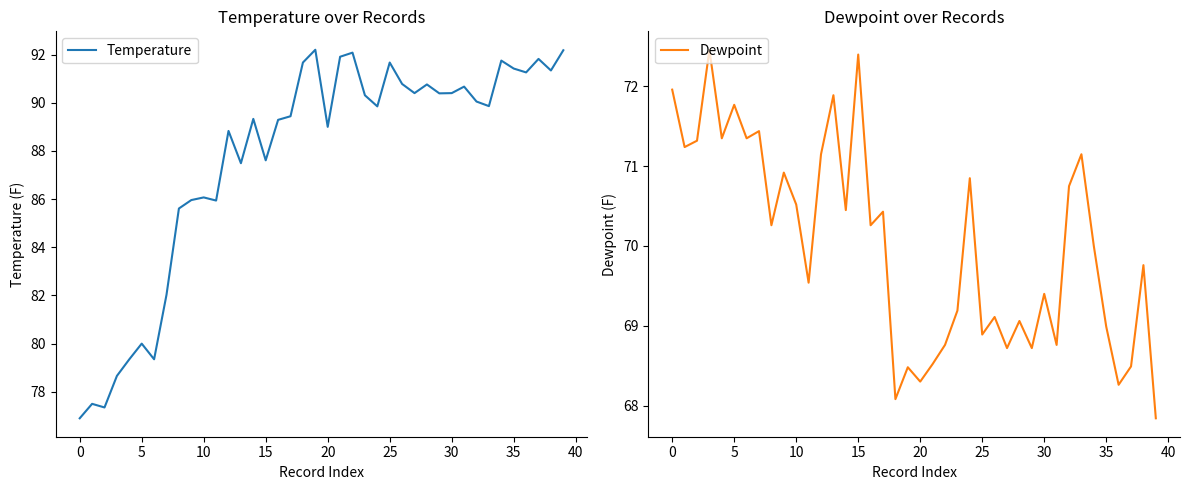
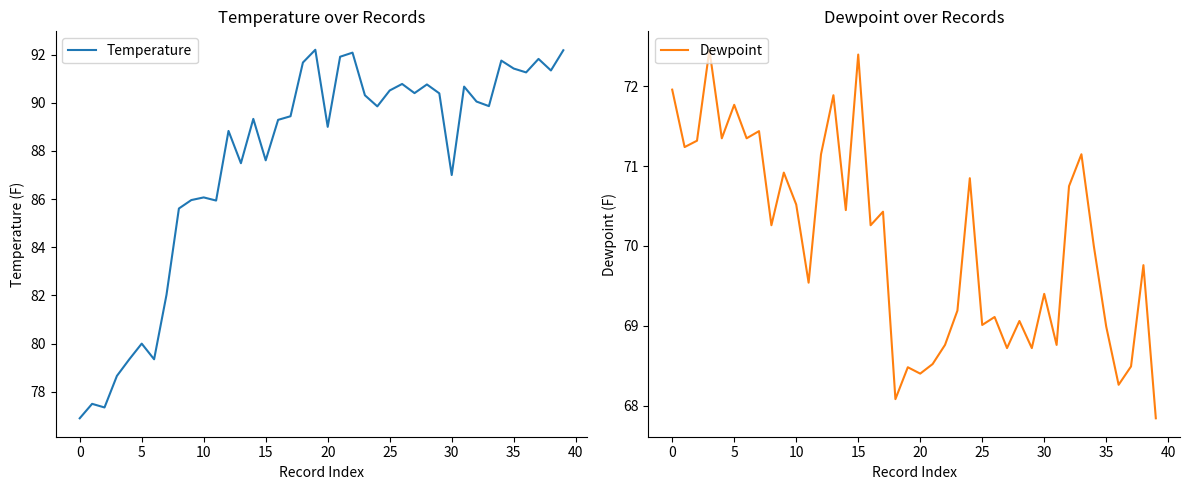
  {
    "Temperature over Records": {
      "0": 76.9,
      "5": 80.0,
      "10": 86.1,
      "15": 87.6,
      "20": 89.0,
-     "25": 91.7,
-     "30": 90.4,
+     "25": 90.5,
+     "30": 87.0,
      "35": 91.4
    },
    "Dewpoint over Records": {
      "0": 72.0,
      "5": 71.8,
      "10": 70.5,
      "15": 72.4,
-     "20": 68.3,
-     "25": 68.9,
+     "20": 68.4,
+     "25": 69.0,
      "30": 69.4,
      "35": 69.0
    }
  }
